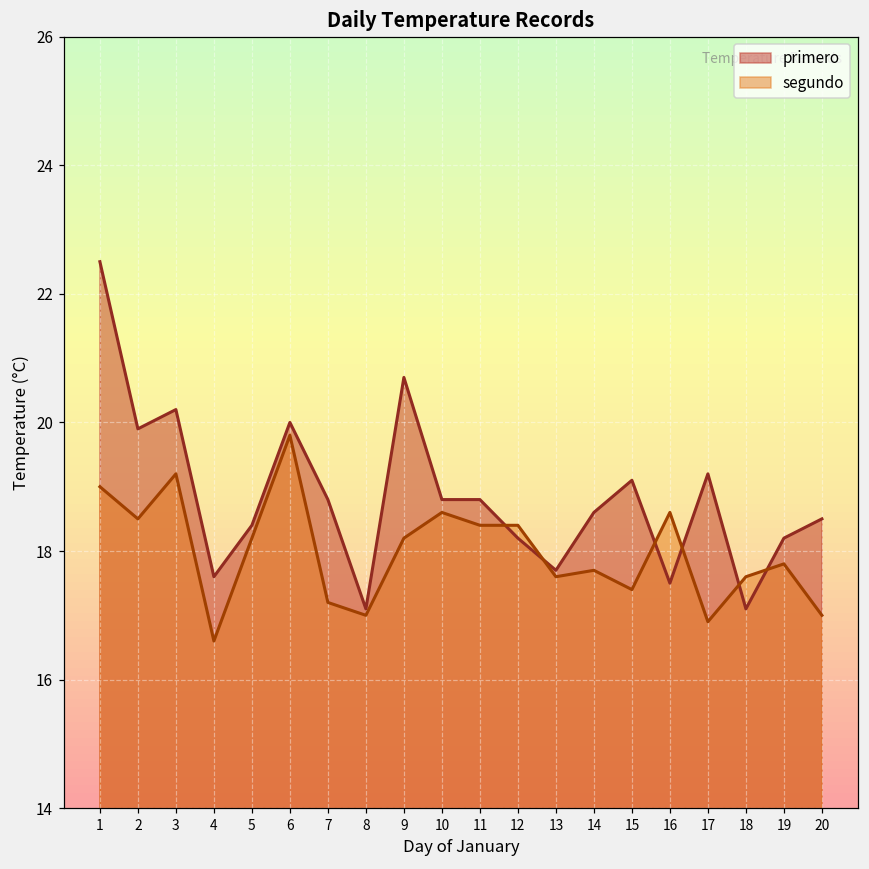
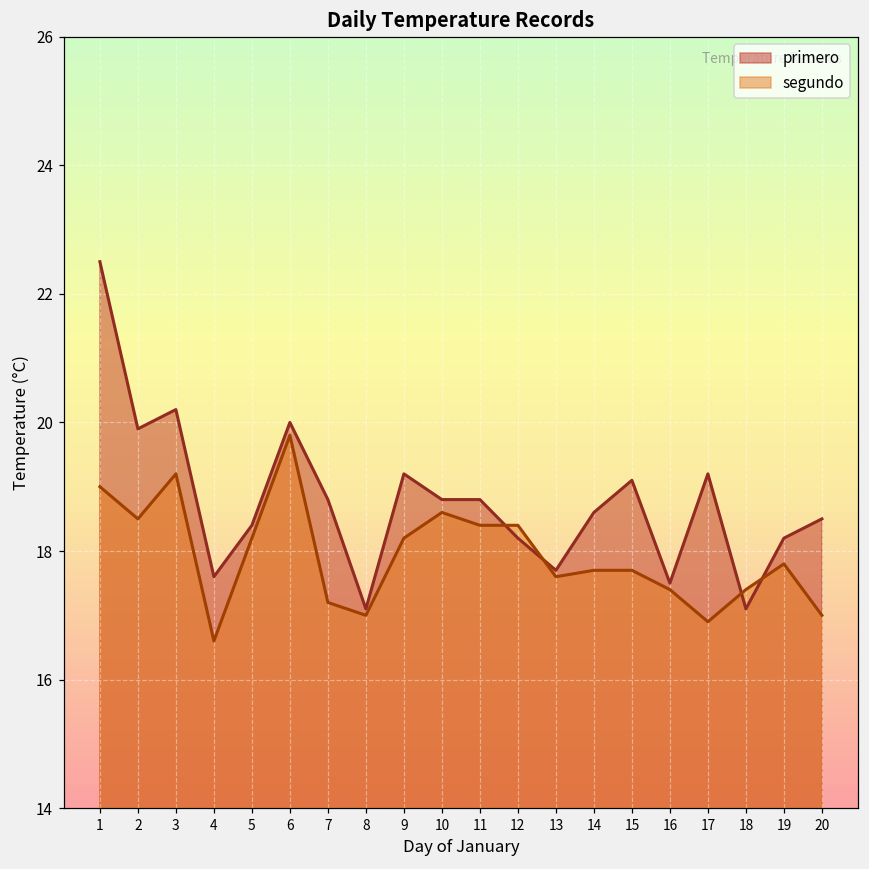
  {
    "primero": {
      "1": 22.5,
      "2": 19.9,
      "3": 20.2,
      "4": 17.6,
      "5": 18.4,
      "6": 20.0,
      "7": 18.8,
      "8": 17.1,
-     "9": 20.7,
+     "9": 19.2,
      "10": 18.8,
      "11": 18.8,
      "12": 18.2,
      "13": 17.7,
      "14": 18.6,
      "15": 19.1,
      "16": 17.5,
      "17": 19.2,
      "18": 17.1,
      "19": 18.2,
      "20": 18.5
    },
    "segundo": {
      "1": 19.0,
      "2": 18.5,
      "3": 19.2,
      "4": 16.6,
      "5": 18.2,
      "6": 19.8,
      "7": 17.2,
      "8": 17.0,
      "9": 18.2,
      "10": 18.6,
      "11": 18.4,
      "12": 18.4,
      "13": 17.6,
      "14": 17.7,
-     "15": 17.4,
-     "16": 18.6,
+     "15": 17.7,
+     "16": 17.4,
      "17": 16.9,
-     "18": 17.6,
+     "18": 17.4,
      "19": 17.8,
      "20": 17.0
    }
  }
